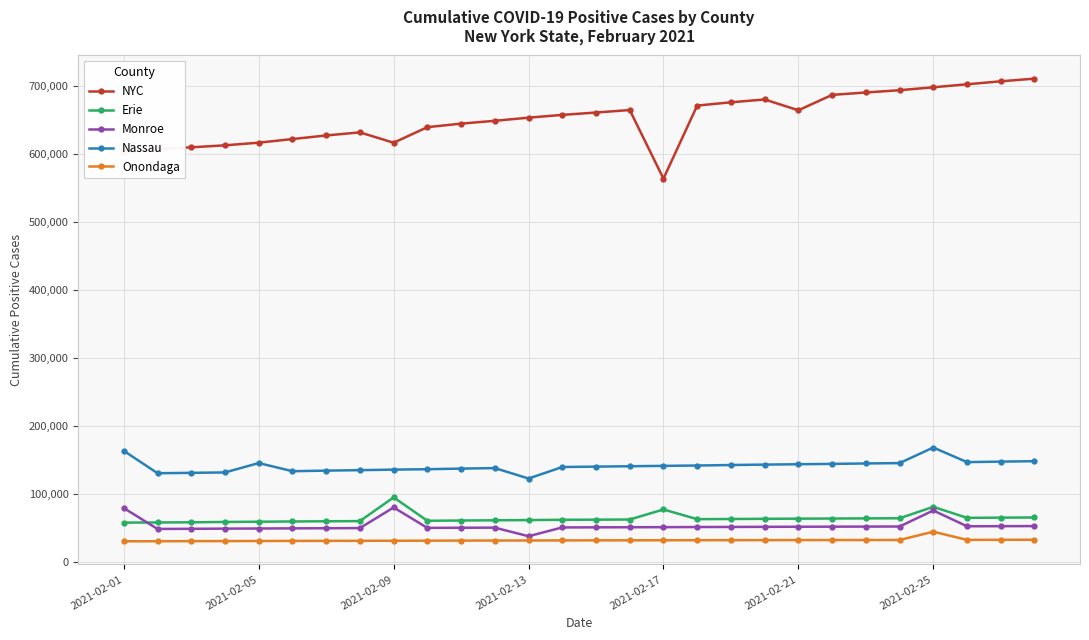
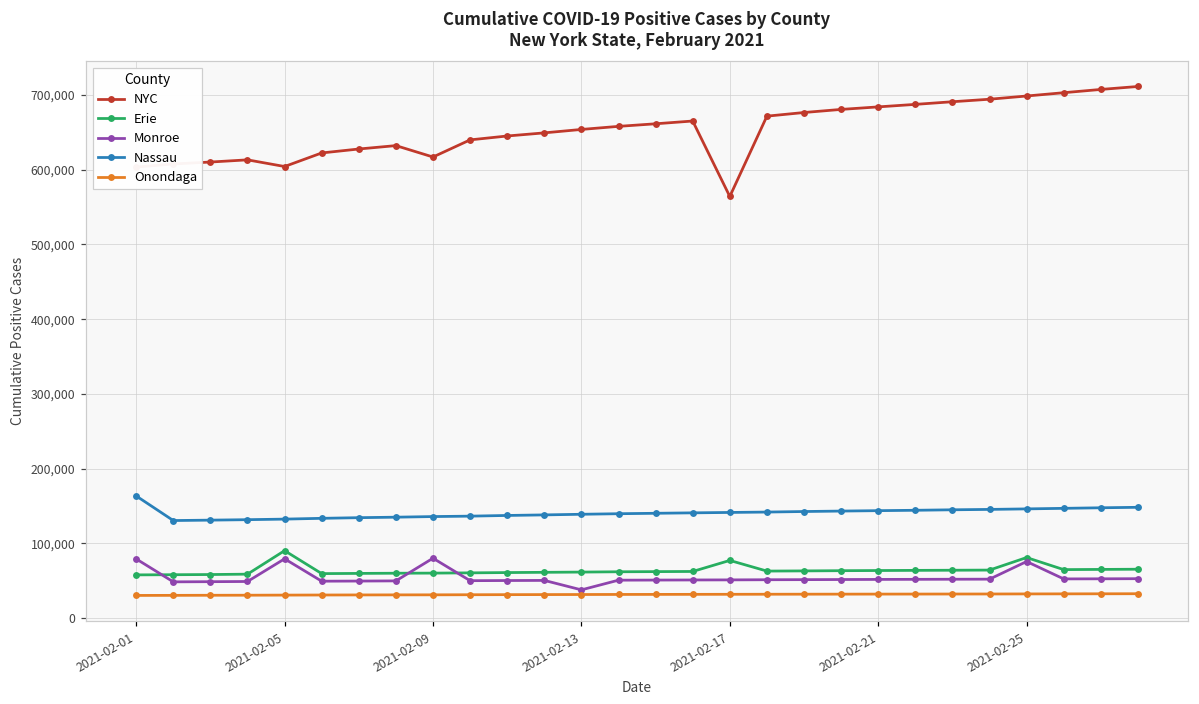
  {
    "NYC": {
-     "2021-02-05": "620,000",
+     "2021-02-05": "600,000",
      "2021-02-09": "620,000",
      "2021-02-13": "650,000",
      "2021-02-17": "560,000",
-     "2021-02-21": "660,000",
+     "2021-02-21": "680,000",
      "2021-02-25": "700,000"
    },
    "Erie": {
      "2021-02-01": "60,000",
-     "2021-02-05": "60,000",
-     "2021-02-09": "90,000",
+     "2021-02-05": "90,000",
+     "2021-02-09": "60,000",
      "2021-02-13": "60,000",
      "2021-02-17": "80,000",
      "2021-02-21": "60,000",
      "2021-02-25": "80,000"
    },
    "Monroe": {
      "2021-02-01": "80,000",
-     "2021-02-05": "50,000",
+     "2021-02-05": "80,000",
      "2021-02-09": "80,000",
      "2021-02-13": "40,000",
      "2021-02-17": "50,000",
      "2021-02-21": "50,000",
      "2021-02-25": "80,000"
    },
    "Nassau": {
      "2021-02-01": "160,000",
-     "2021-02-05": "150,000",
+     "2021-02-05": "130,000",
      "2021-02-09": "140,000",
-     "2021-02-13": "120,000",
+     "2021-02-13": "140,000",
      "2021-02-17": "140,000",
      "2021-02-21": "140,000",
-     "2021-02-25": "170,000"
+     "2021-02-25": "150,000"
    },
    "Onondaga": {
      "2021-02-01": "30,000",
      "2021-02-05": "30,000",
      "2021-02-09": "30,000",
      "2021-02-13": "30,000",
      "2021-02-17": "30,000",
      "2021-02-21": "30,000",
-     "2021-02-25": "40,000"
+     "2021-02-25": "30,000"
    }
  }
